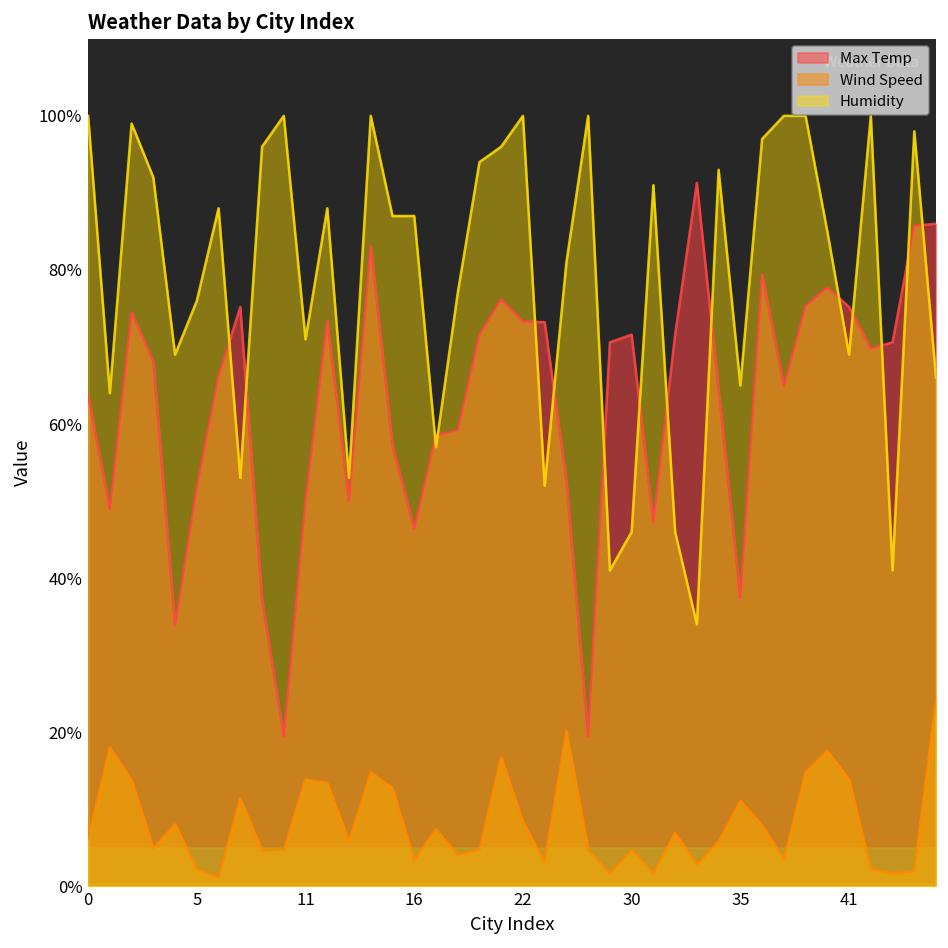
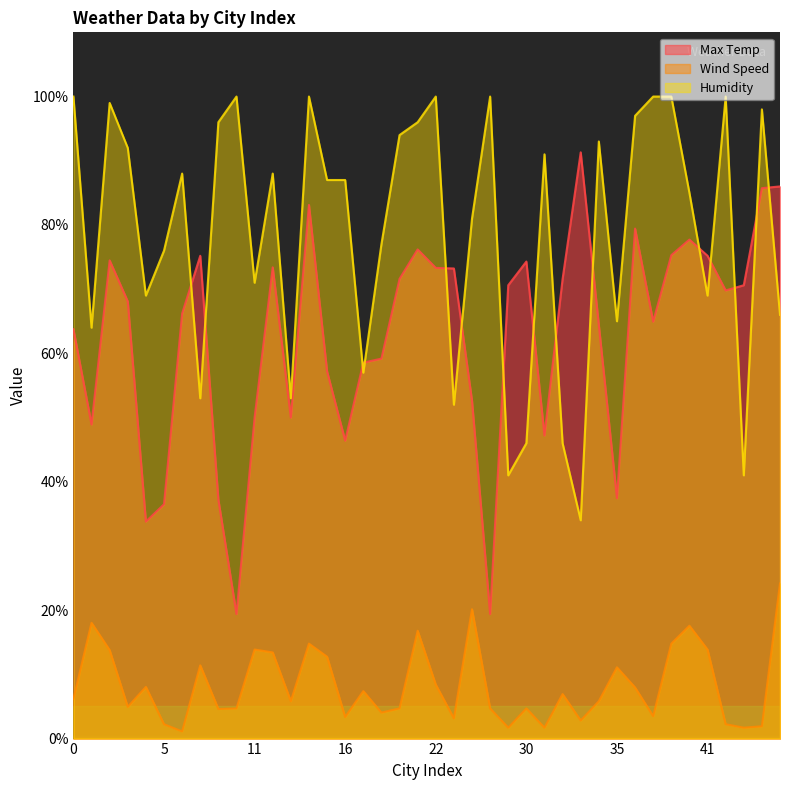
  {
    "Max Temp": {
      "0": "64%",
-     "5": "52%",
-     "30": "72%",
+     "5": "37%",
+     "30": "74%",
      "35": "37%",
      "41": "75%"
    }
  }
